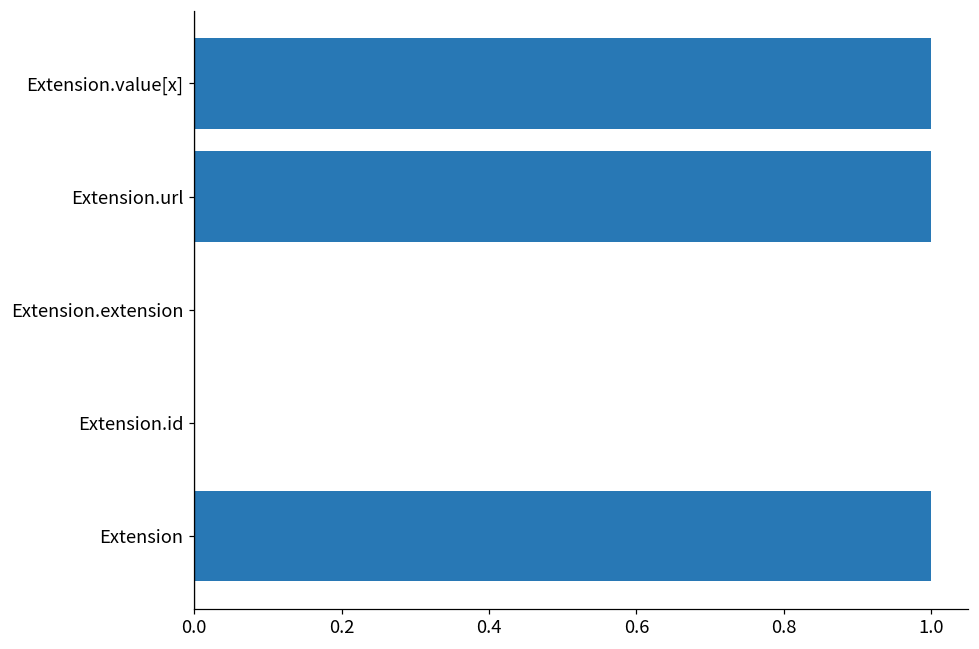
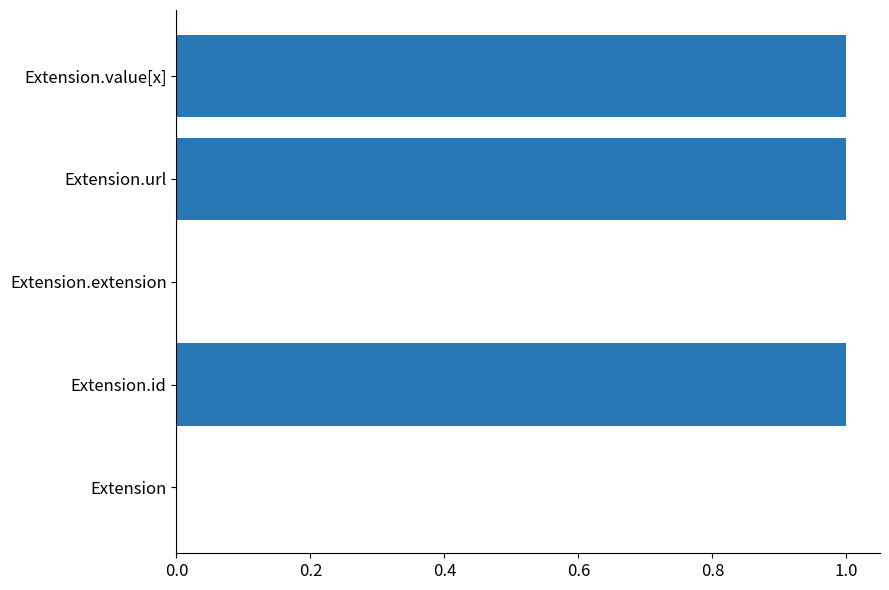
  {
    "Extension.value[x]": 1,
    "Extension.url": 1,
    "Extension.extension": 0,
-   "Extension.id": 0,
-   "Extension": 1
+   "Extension.id": 1,
+   "Extension": 0
  }
